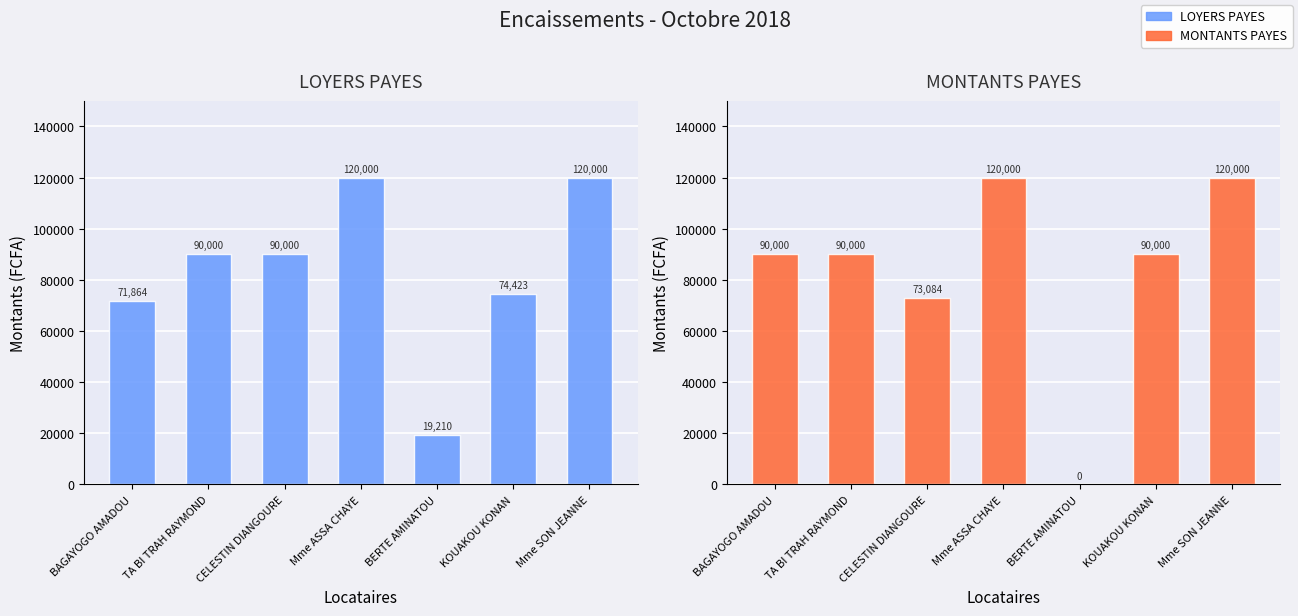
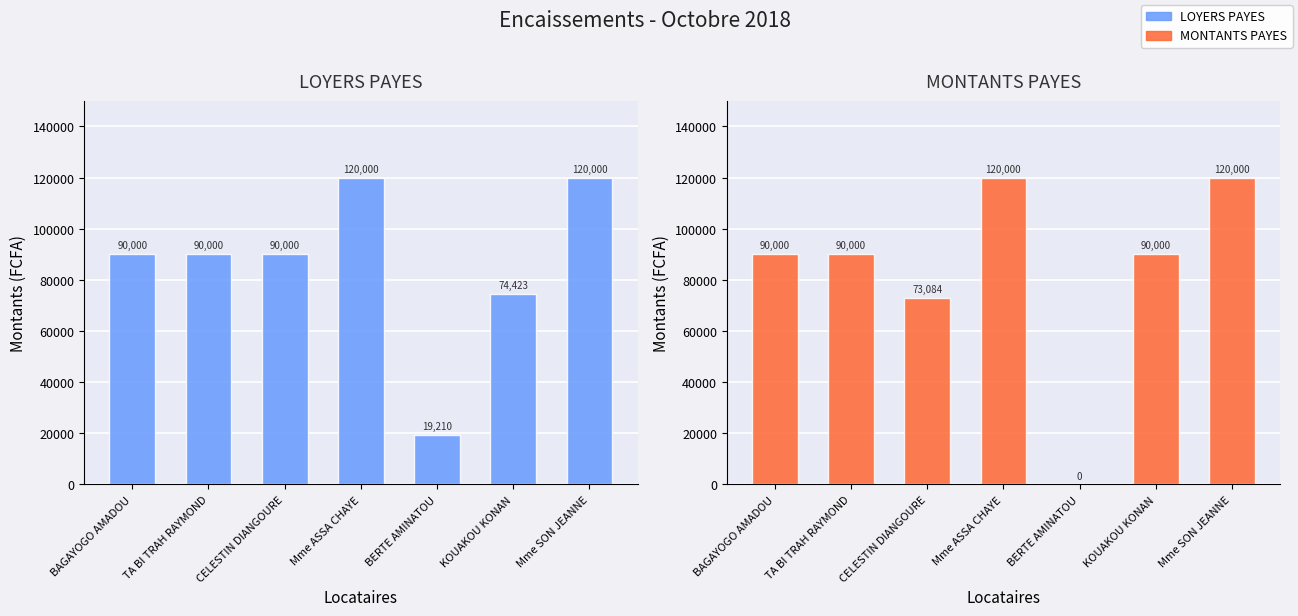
  {
    "LOYERS PAYES": {
-     "BAGAYOGO AMADOU": "71,864",
+     "BAGAYOGO AMADOU": "90,000",
      "TA BI TRAH RAYMOND": "90,000",
      "CELESTIN DIANGOURE": "90,000",
      "Mme ASSA CHAYE": "120,000",
      "BERTE AMINATOU": "19,210",
      "KOUAKOU KONAN": "74,423",
      "Mme SON JEANNE": "120,000"
    },
    "MONTANTS PAYES": {
      "BAGAYOGO AMADOU": "90,000",
      "TA BI TRAH RAYMOND": "90,000",
      "CELESTIN DIANGOURE": "73,084",
      "Mme ASSA CHAYE": "120,000",
      "BERTE AMINATOU": "0",
      "KOUAKOU KONAN": "90,000",
      "Mme SON JEANNE": "120,000"
    }
  }
